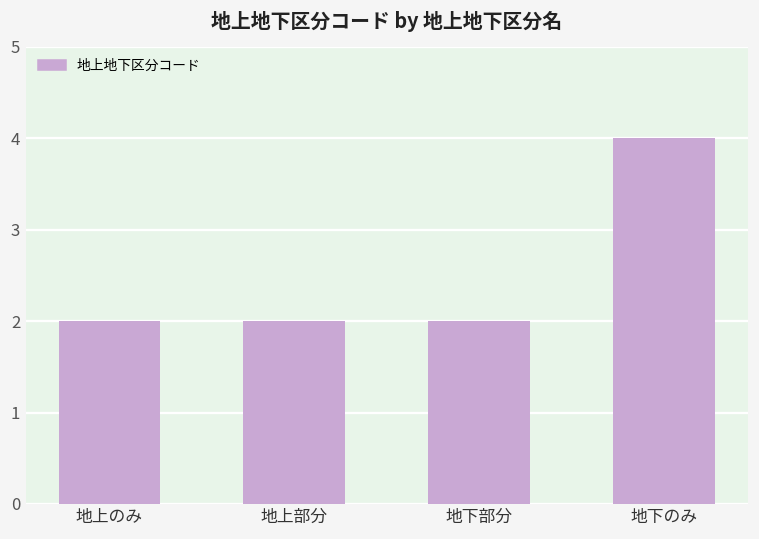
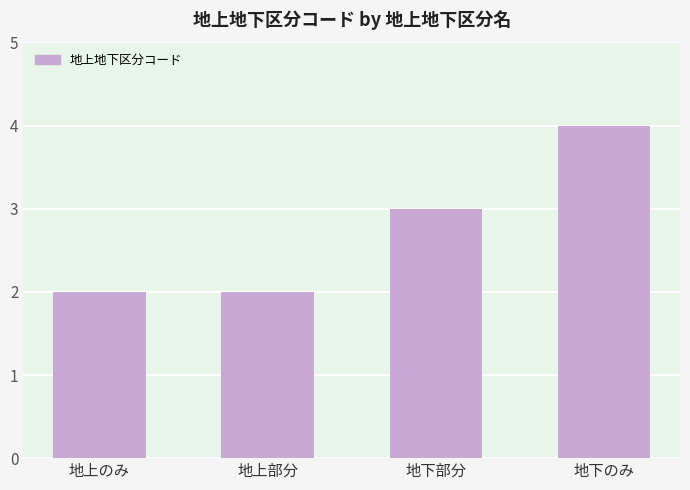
  {
    "地上のみ": 2,
    "地上部分": 2,
-   "地下部分": 2,
+   "地下部分": 3,
    "地下のみ": 4
  }
